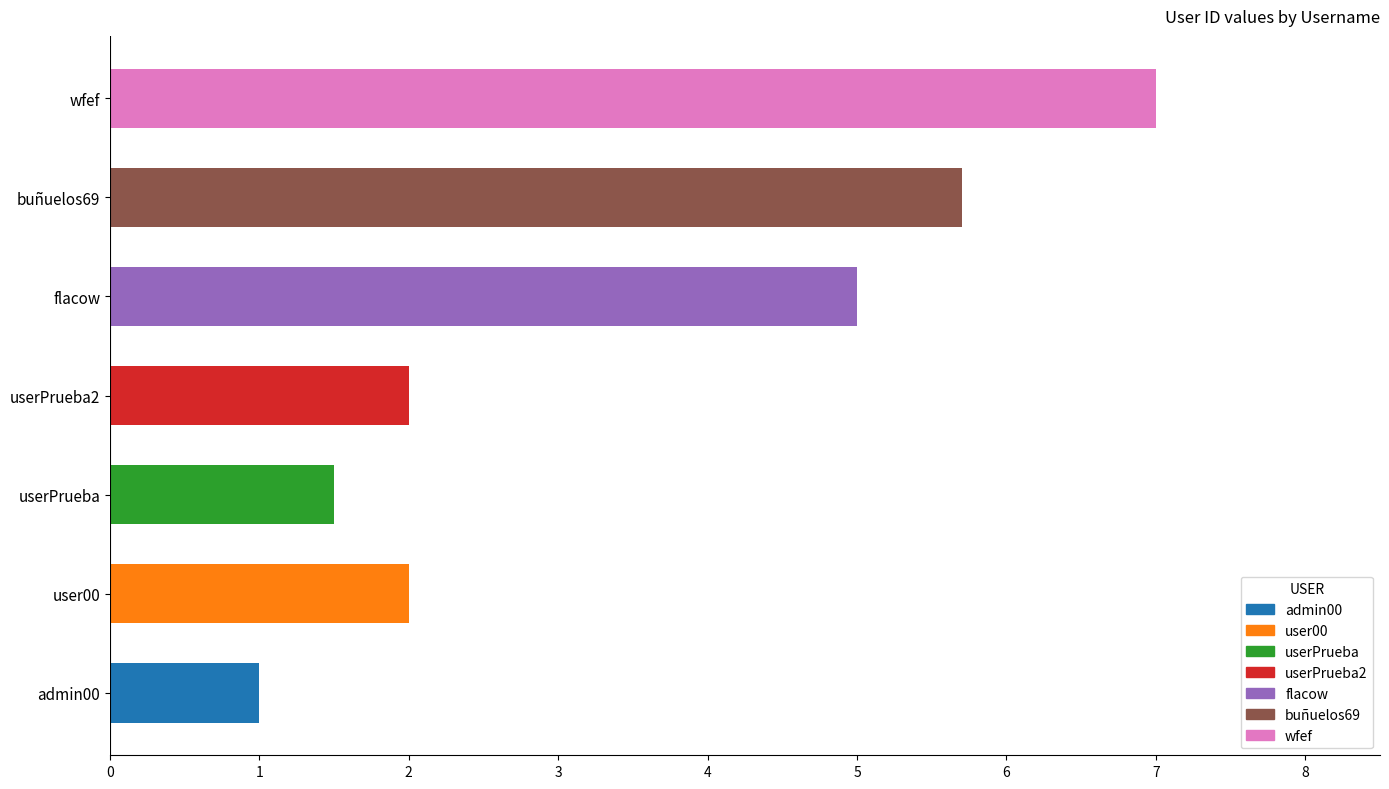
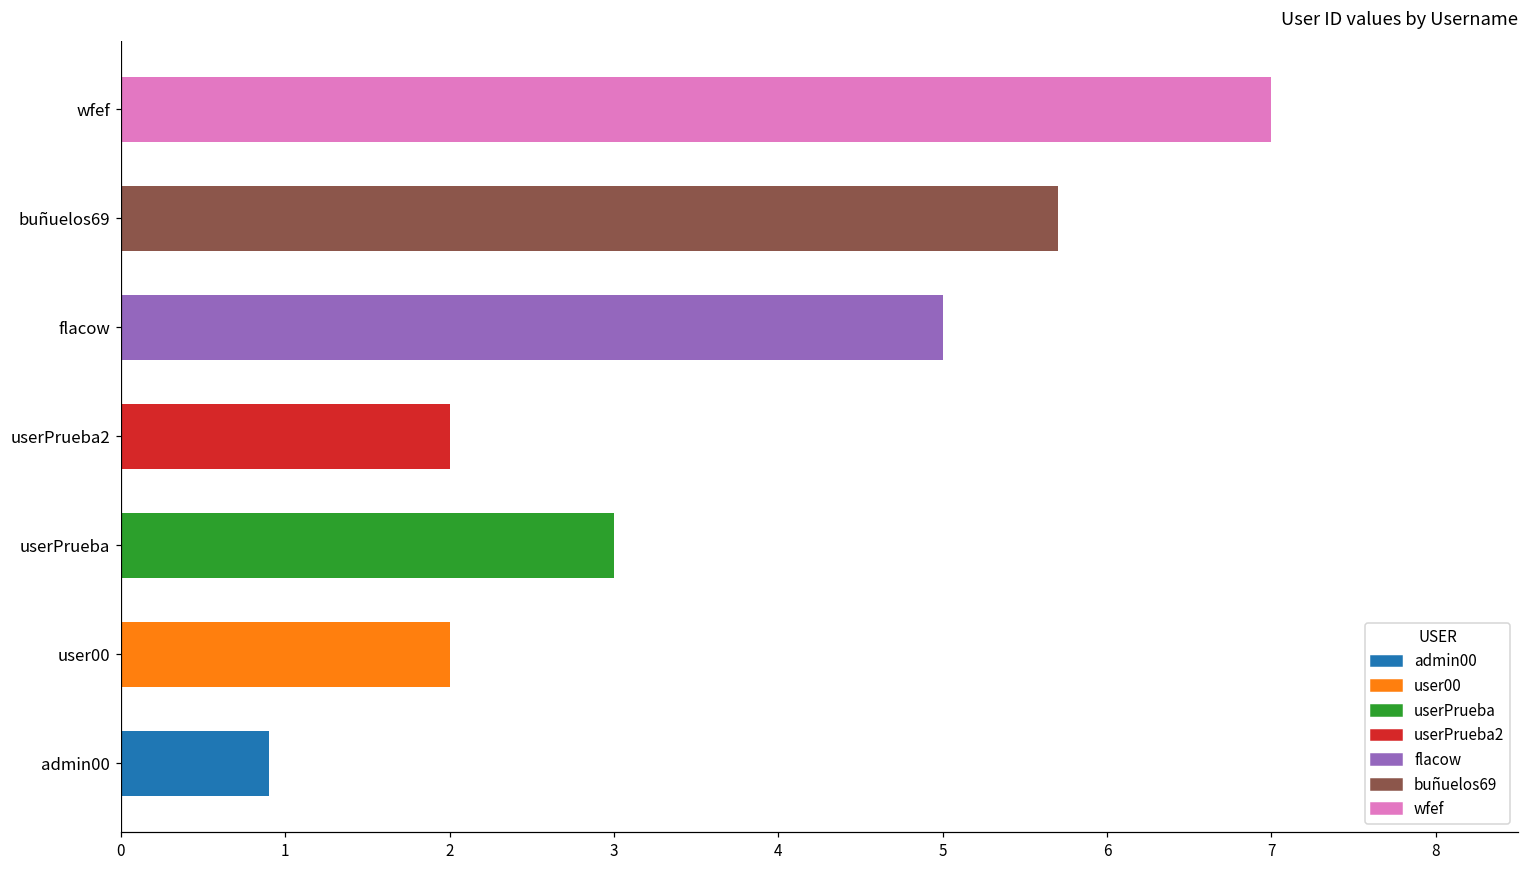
  {
    "wfef": 7.0,
    "buñuelos69": 5.7,
    "flacow": 5.0,
    "userPrueba2": 2.0,
-   "userPrueba": 1.5,
+   "userPrueba": 3.0,
    "user00": 2.0,
-   "admin00": 1.0
+   "admin00": 0.9
  }
